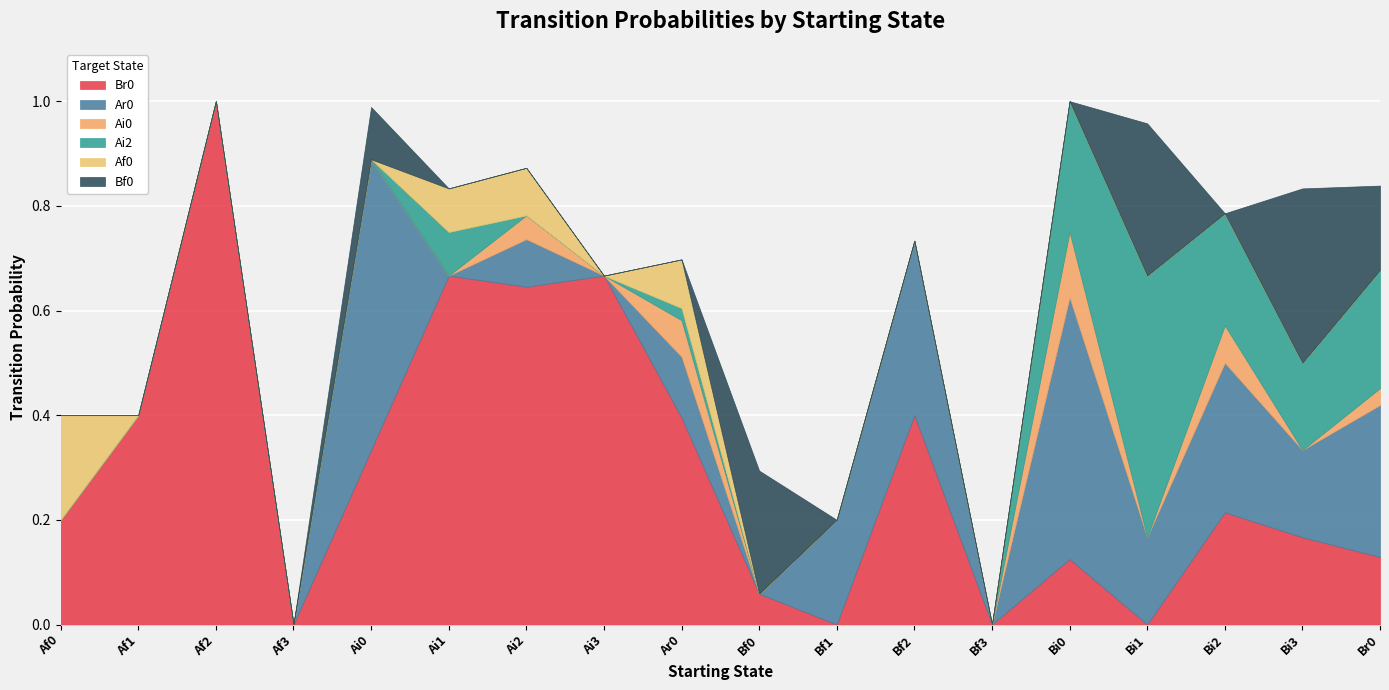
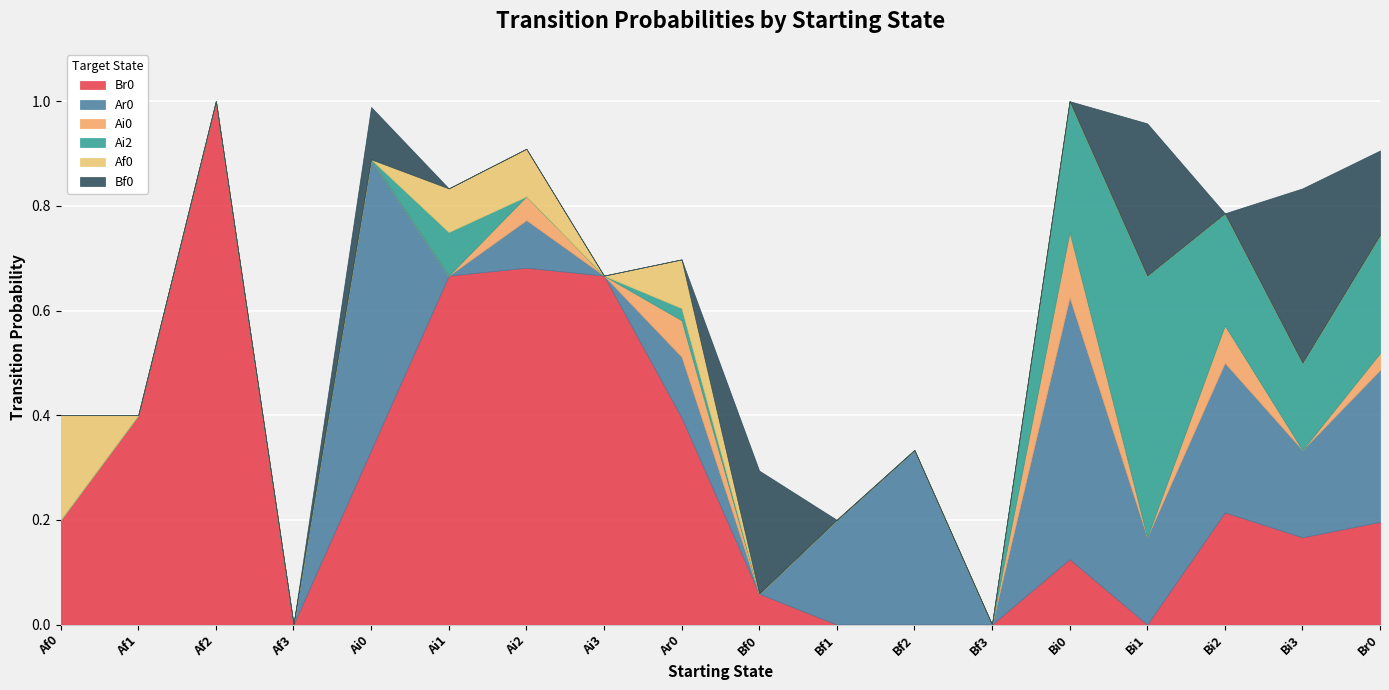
  {
    "Br0": {
      "Ai0": 0.33,
-     "Ai2": 0.65,
+     "Ai2": 0.68,
      "Ar0": 0.40,
      "Bf1": 0.00,
-     "Bf2": 0.4,
+     "Bf2": 0.0,
      "Bi0": 0.13,
      "Bi1": 0.00,
      "Bi2": 0.21,
      "Bi3": 0.17,
-     "Br0": 0.13
+     "Br0": 0.20
    },
    "Bf0": {
      "Ai0": 0.10,
      "Bf0": 0.24,
      "Bi1": 0.29,
      "Bi3": 0.33,
      "Br0": 0.16
    }
  }
